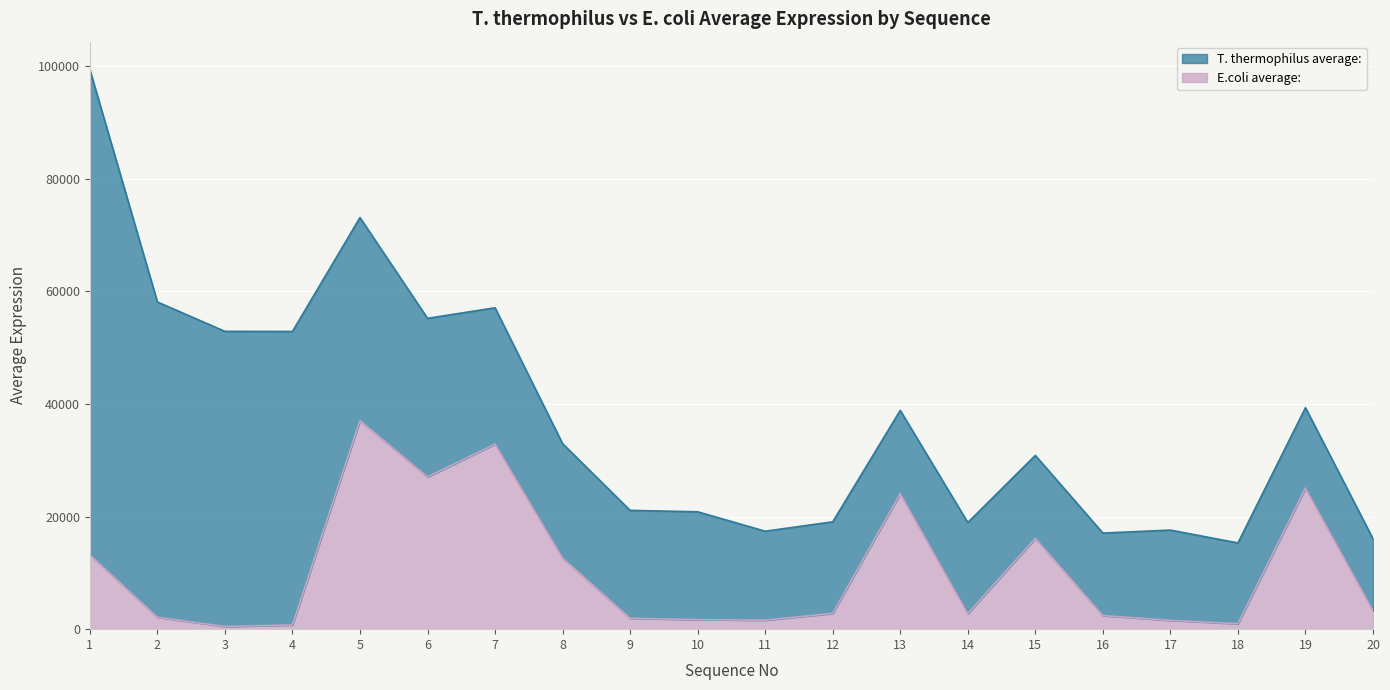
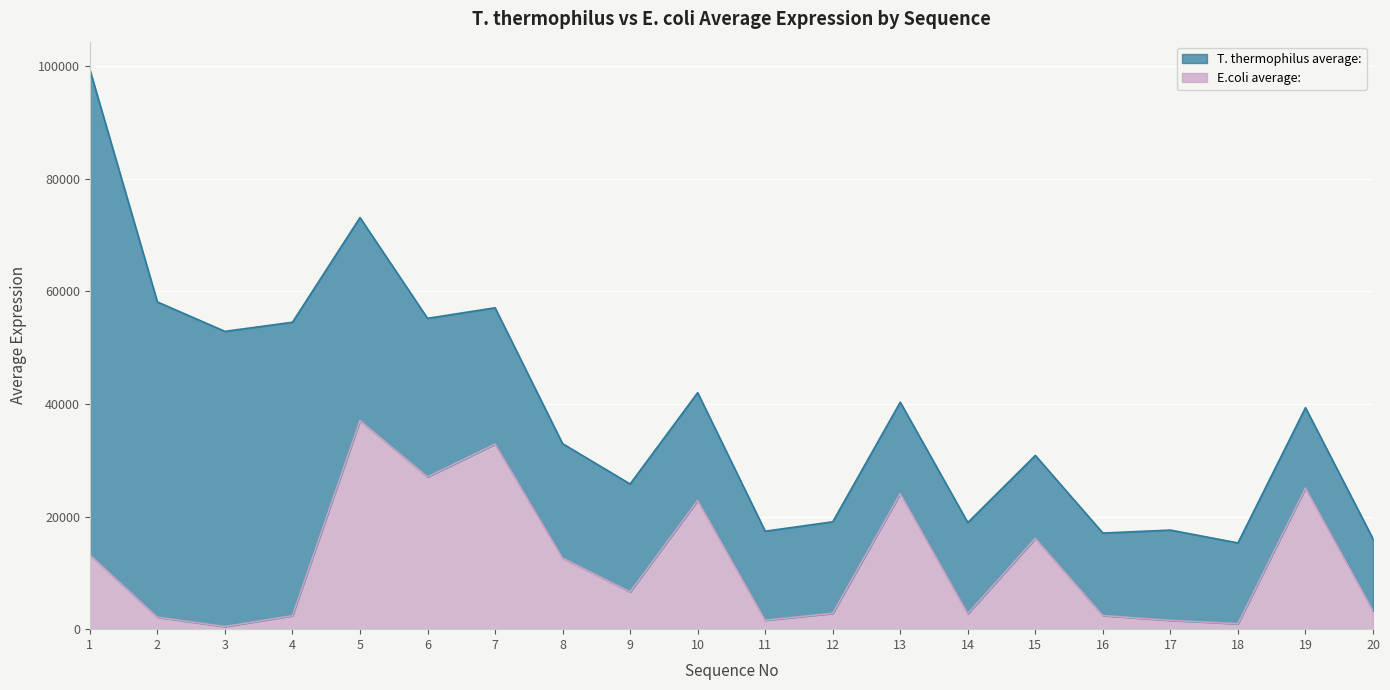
  {
    "E.coli average:": {
      "1": 13000,
      "2": 2000,
      "3": 0,
-     "4": 1000,
+     "4": 2000,
      "5": 37000,
      "6": 27000,
      "7": 33000,
      "8": 13000,
-     "9": 2000,
-     "10": 2000,
+     "9": 7000,
+     "10": 23000,
      "11": 2000,
      "12": 3000,
      "13": 24000,
      "14": 3000,
      "15": 16000,
      "16": 2000,
      "17": 2000,
      "18": 1000,
      "19": 25000,
      "20": 3000
    },
    "T. thermophilus average:": {
      "1": 86000,
      "2": 56000,
      "3": 52000,
      "4": 52000,
      "5": 36000,
      "6": 28000,
      "7": 24000,
      "8": 20000,
      "9": 19000,
      "10": 19000,
      "11": 16000,
      "12": 16000,
-     "13": 15000,
+     "13": 16000,
      "14": 16000,
      "15": 15000,
      "16": 15000,
      "17": 16000,
      "18": 14000,
      "19": 14000,
      "20": 13000
    }
  }
